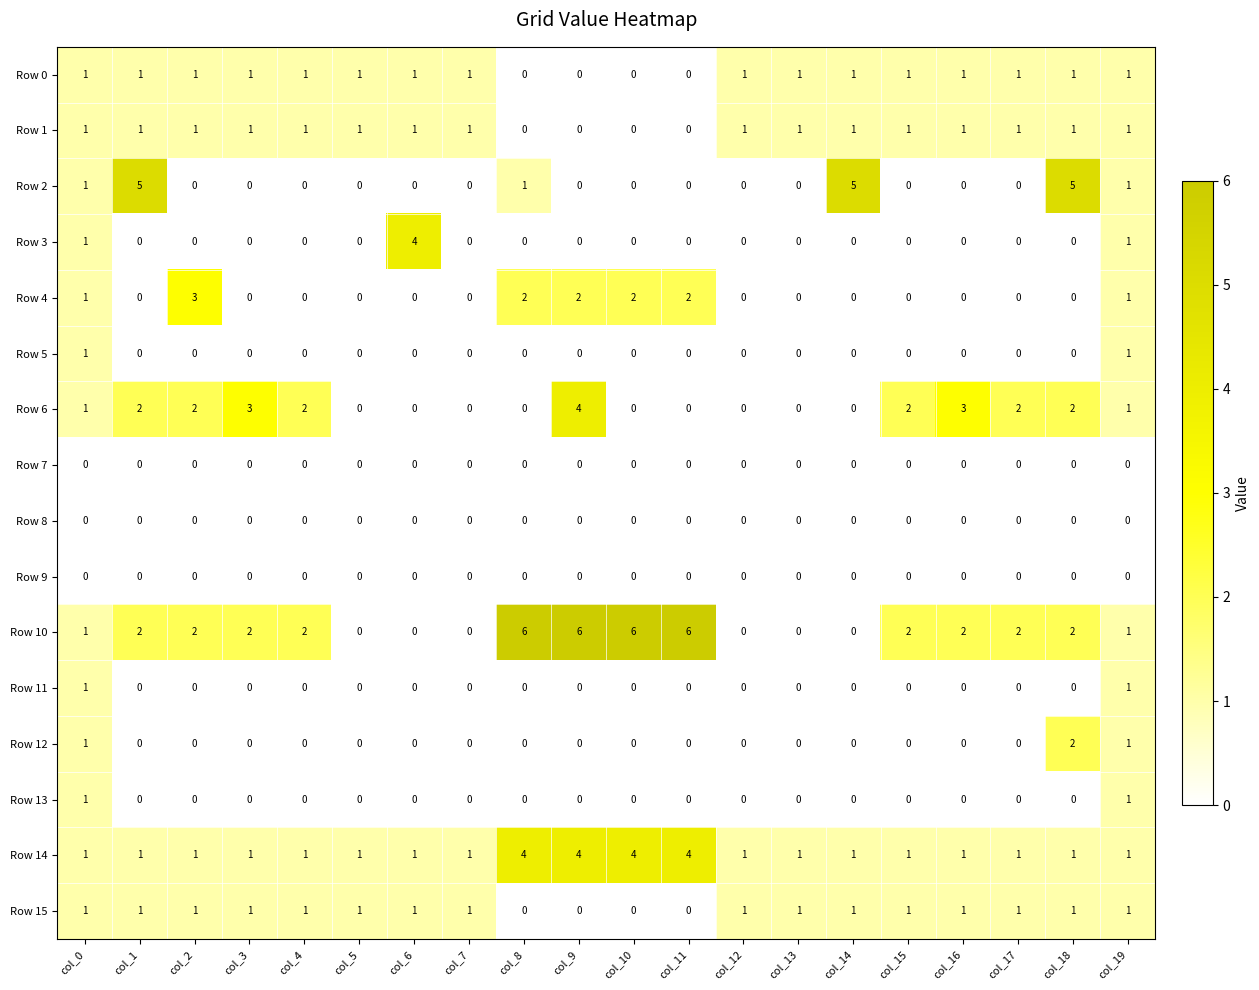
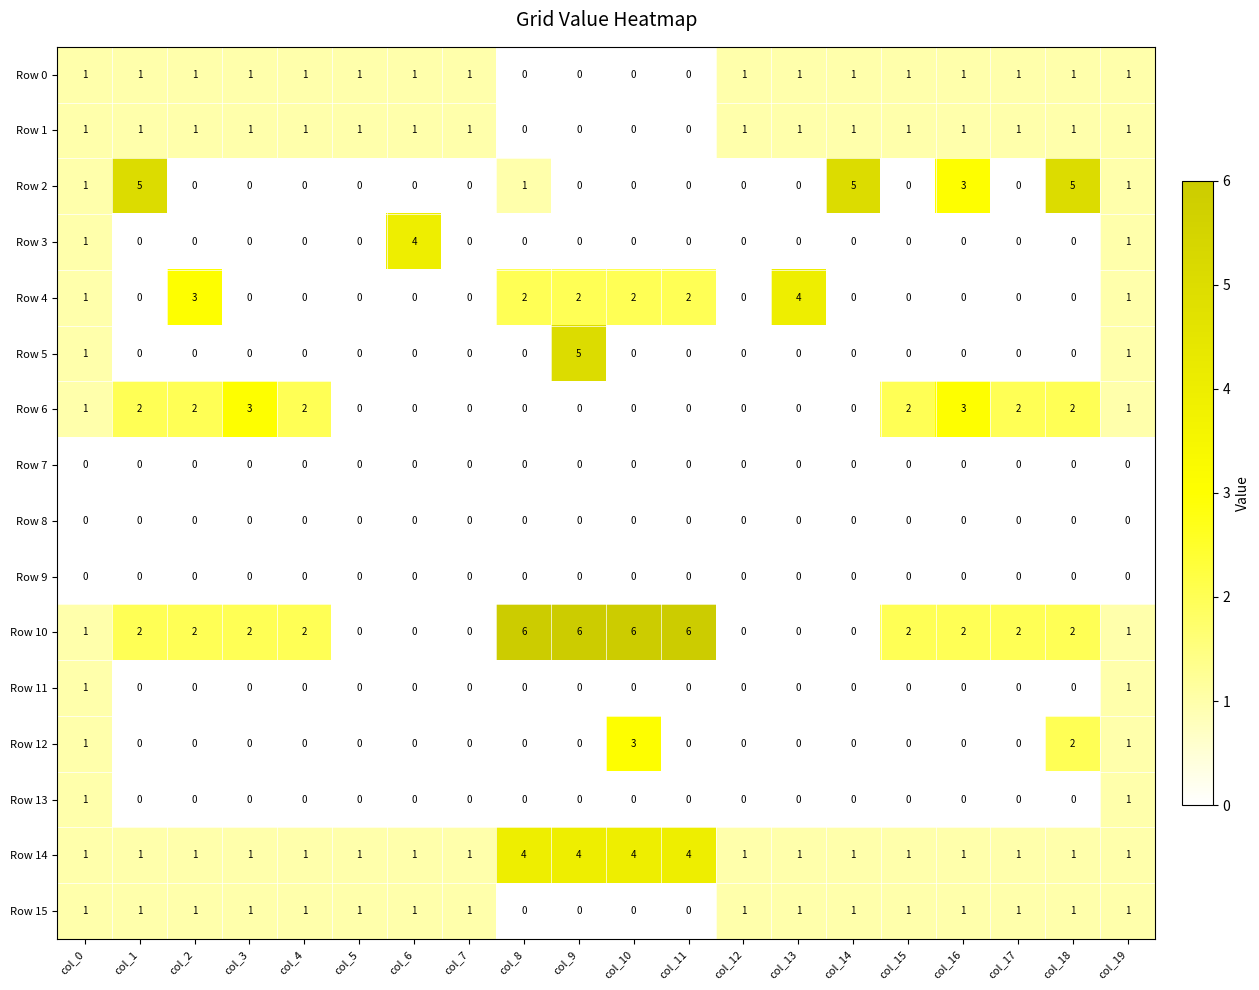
  {
    "Row 2": {
      "col_0": 1,
      "col_1": 5,
      "col_2": 0,
      "col_3": 0,
      "col_4": 0,
      "col_5": 0,
      "col_6": 0,
      "col_7": 0,
      "col_8": 1,
      "col_9": 0,
      "col_10": 0,
      "col_11": 0,
      "col_12": 0,
      "col_13": 0,
      "col_14": 5,
      "col_15": 0,
-     "col_16": 0,
+     "col_16": 3,
      "col_17": 0,
      "col_18": 5,
      "col_19": 1
    },
    "Row 4": {
      "col_0": 1,
      "col_1": 0,
      "col_2": 3,
      "col_3": 0,
      "col_4": 0,
      "col_5": 0,
      "col_6": 0,
      "col_7": 0,
      "col_8": 2,
      "col_9": 2,
      "col_10": 2,
      "col_11": 2,
      "col_12": 0,
-     "col_13": 0,
+     "col_13": 4,
      "col_14": 0,
      "col_15": 0,
      "col_16": 0,
      "col_17": 0,
      "col_18": 0,
      "col_19": 1
    },
    "Row 5": {
      "col_0": 1,
      "col_1": 0,
      "col_2": 0,
      "col_3": 0,
      "col_4": 0,
      "col_5": 0,
      "col_6": 0,
      "col_7": 0,
      "col_8": 0,
-     "col_9": 0,
+     "col_9": 5,
      "col_10": 0,
      "col_11": 0,
      "col_12": 0,
      "col_13": 0,
      "col_14": 0,
      "col_15": 0,
      "col_16": 0,
      "col_17": 0,
      "col_18": 0,
      "col_19": 1
    },
    "Row 6": {
      "col_0": 1,
      "col_1": 2,
      "col_2": 2,
      "col_3": 3,
      "col_4": 2,
      "col_5": 0,
      "col_6": 0,
      "col_7": 0,
      "col_8": 0,
-     "col_9": 4,
+     "col_9": 0,
      "col_10": 0,
      "col_11": 0,
      "col_12": 0,
      "col_13": 0,
      "col_14": 0,
      "col_15": 2,
      "col_16": 3,
      "col_17": 2,
      "col_18": 2,
      "col_19": 1
    },
    "Row 12": {
      "col_0": 1,
      "col_1": 0,
      "col_2": 0,
      "col_3": 0,
      "col_4": 0,
      "col_5": 0,
      "col_6": 0,
      "col_7": 0,
      "col_8": 0,
      "col_9": 0,
-     "col_10": 0,
+     "col_10": 3,
      "col_11": 0,
      "col_12": 0,
      "col_13": 0,
      "col_14": 0,
      "col_15": 0,
      "col_16": 0,
      "col_17": 0,
      "col_18": 2,
      "col_19": 1
    }
  }
